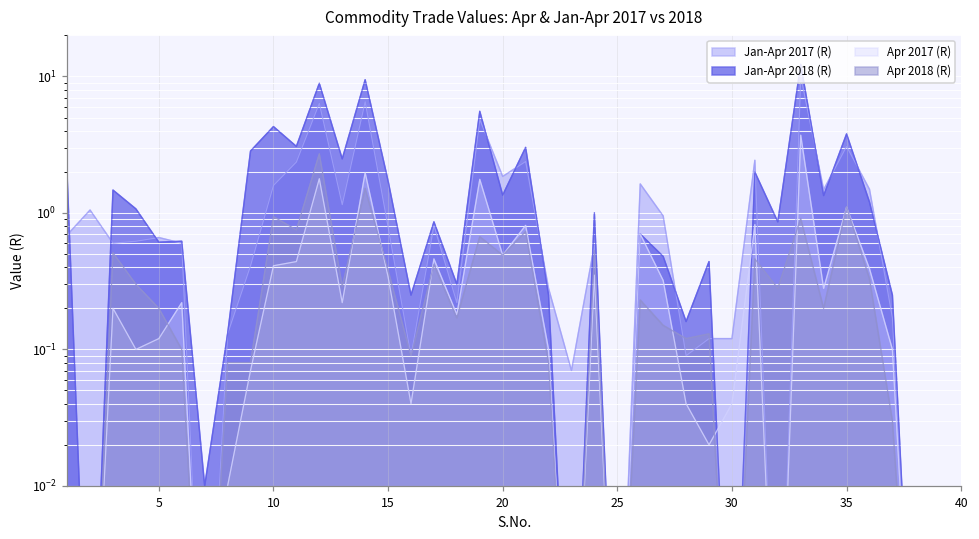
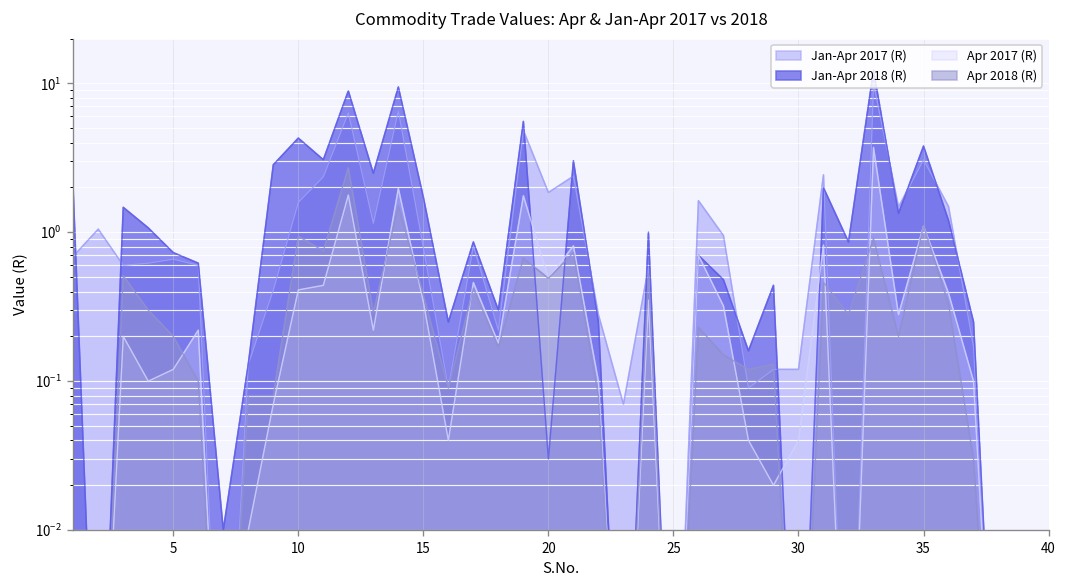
  {
    "Jan-Apr 2018 (R)": {
-     "5": 0.6,
+     "5": 0.7,
      "10": 4.3,
      "15": 1.7,
-     "20": 1.4,
+     "20": 0.03,
      "35": 3.8
    },
    "Apr 2017 (R)": {
      "5": 0.12,
      "10": 0.41,
      "15": 0.34,
      "30": 0.04
    }
  }
